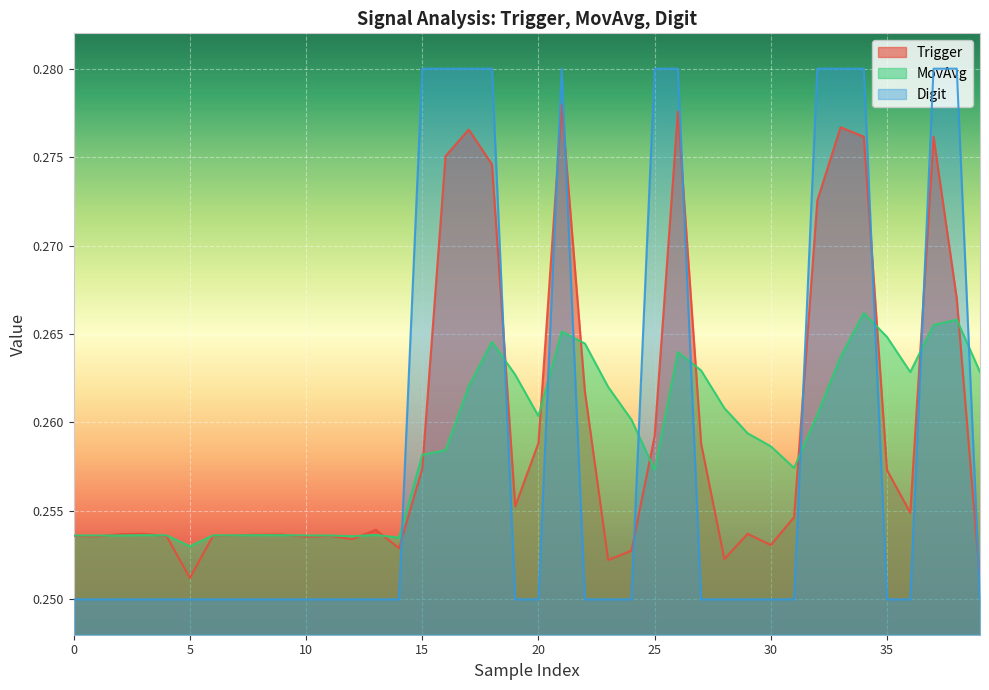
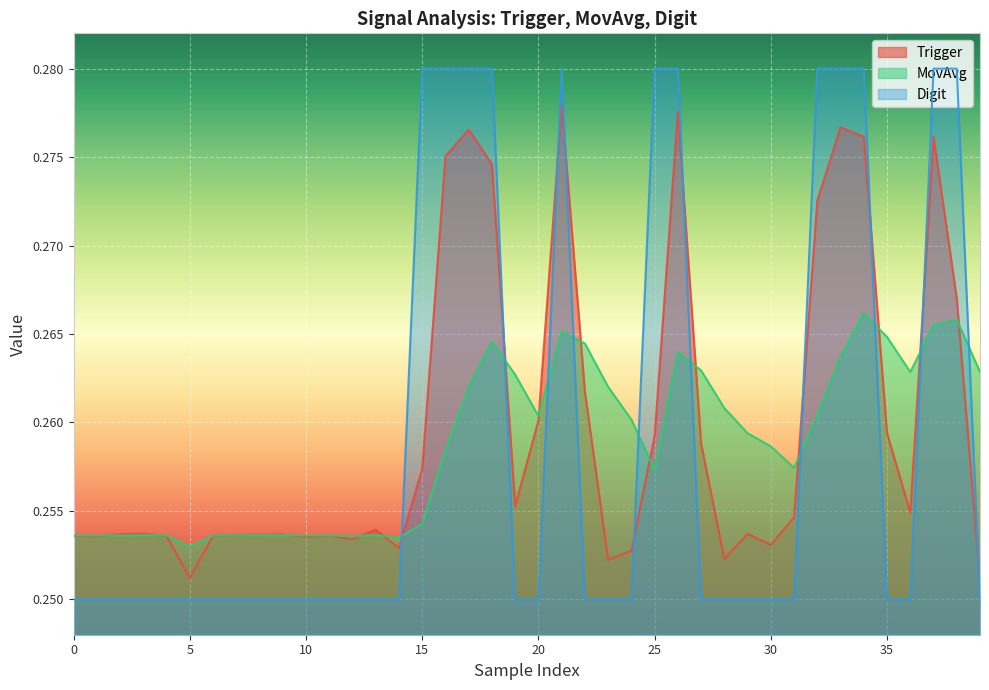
  {
    "Trigger": {
      "5": 0.2512,
      "15": 0.2574,
-     "20": 0.2588,
+     "20": 0.2601,
      "25": 0.2592,
      "30": 0.2531,
-     "35": 0.2573
+     "35": 0.2594
    },
    "MovAvg": {
      "5": 0.2530,
-     "15": 0.2582,
+     "15": 0.2543,
      "20": 0.2604,
      "25": 0.2573,
      "30": 0.2587,
      "35": 0.2648
    },
    "Digit": {
      "0": 0.2500,
      "5": 0.2500,
      "10": 0.2500,
      "15": 0.2800,
      "20": 0.2500,
      "25": 0.2800,
      "30": 0.2500,
      "35": 0.2500
    }
  }
